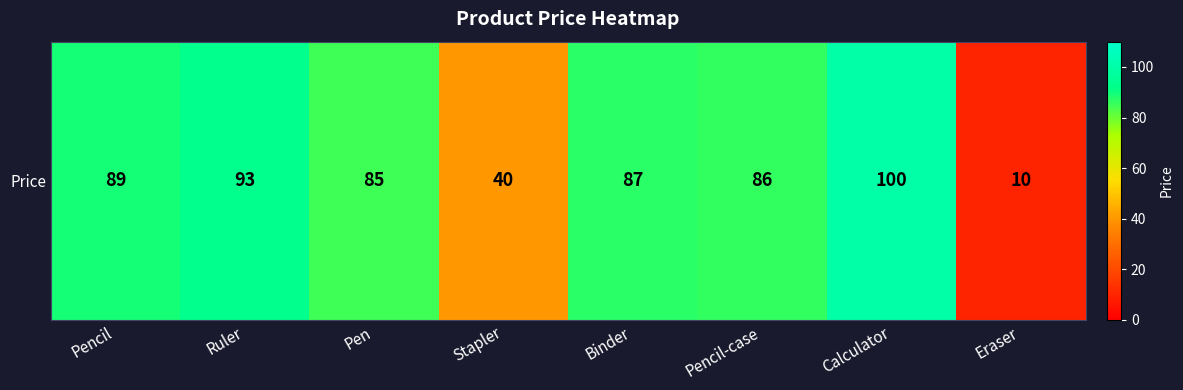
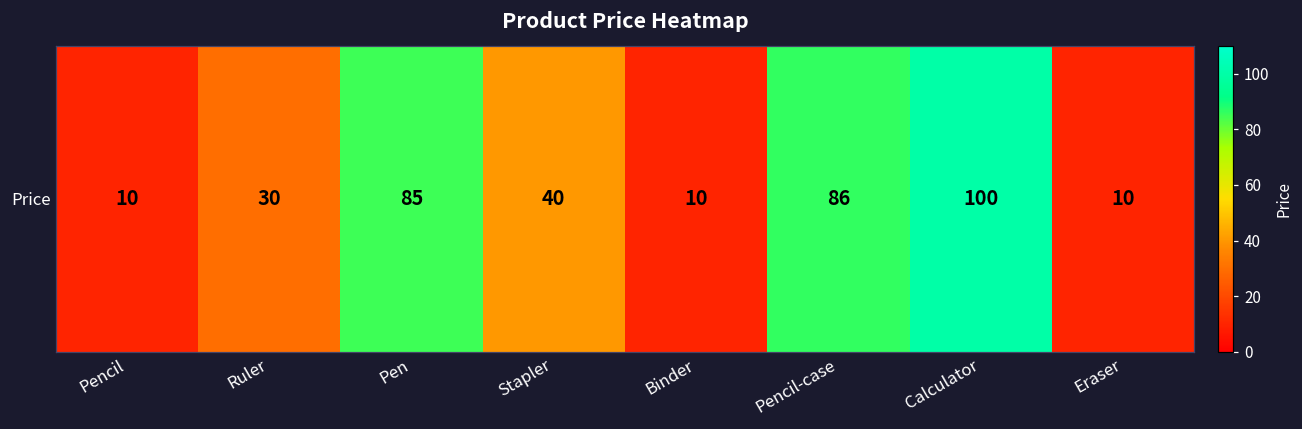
  {
    "Price": {
-     "Pencil": 89,
-     "Ruler": 93,
+     "Pencil": 10,
+     "Ruler": 30,
      "Pen": 85,
      "Stapler": 40,
-     "Binder": 87,
+     "Binder": 10,
      "Pencil-case": 86,
      "Calculator": 100,
      "Eraser": 10
    }
  }
